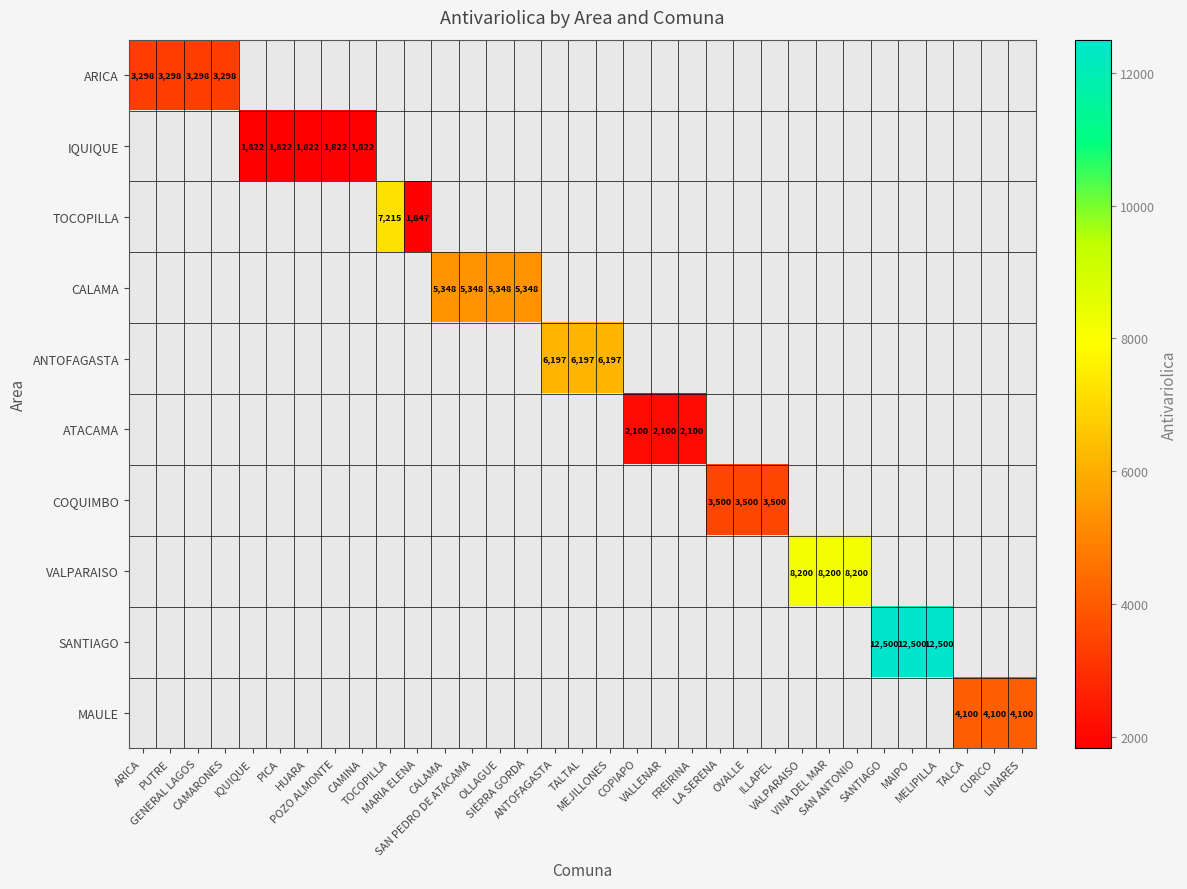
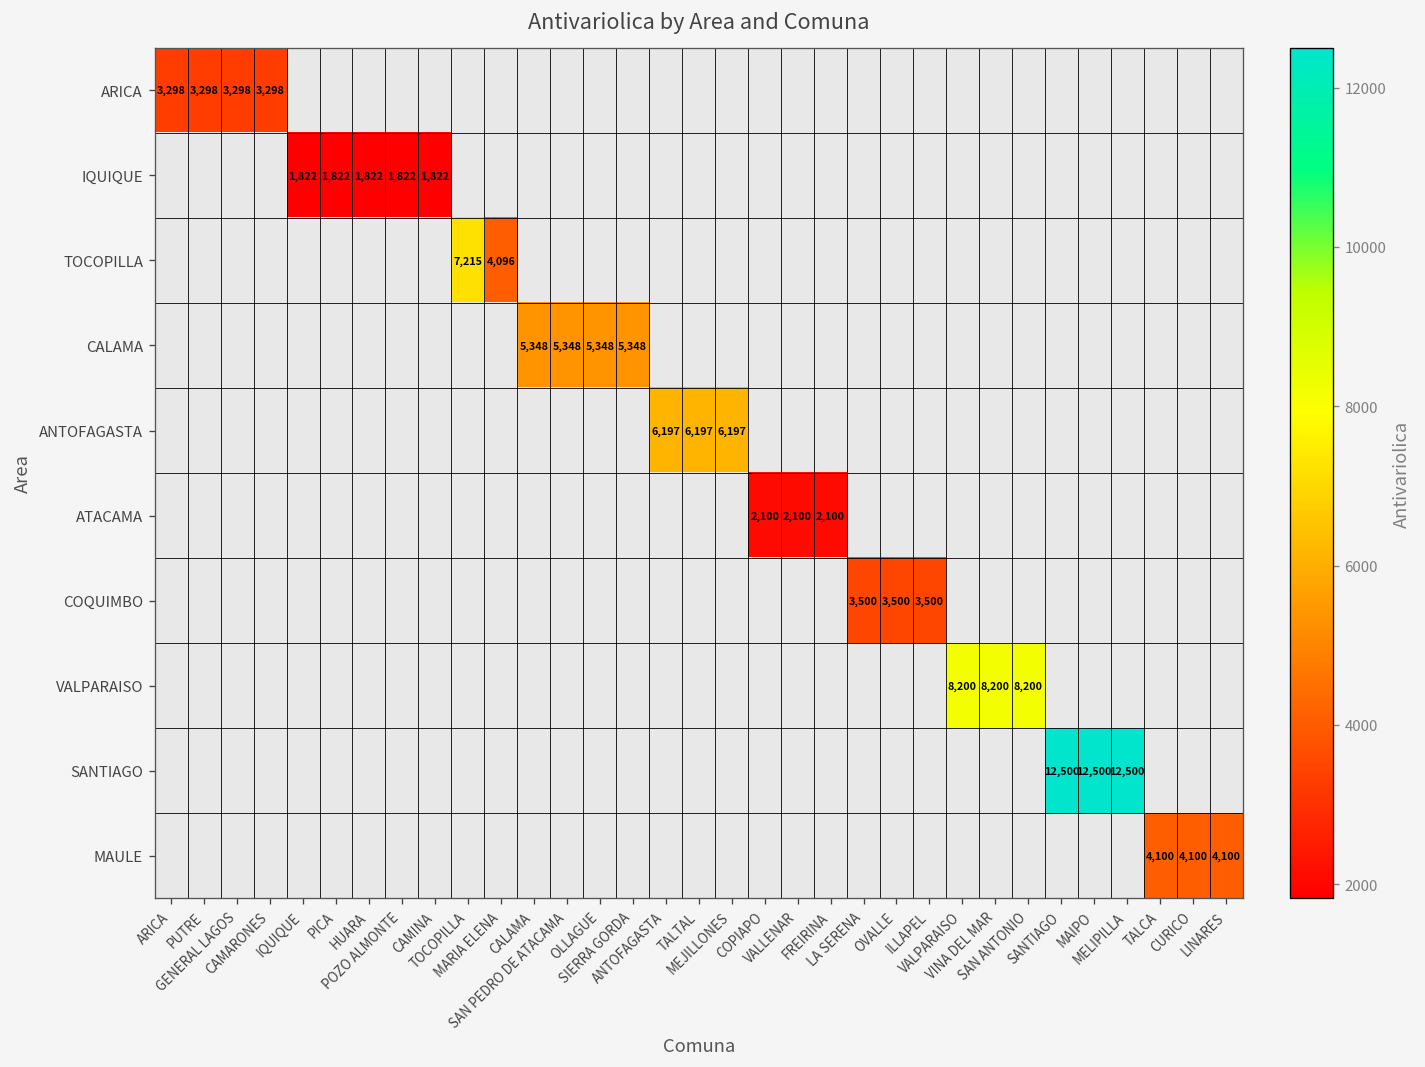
  {
    "ARICA": {
      "ARICA": "3,298",
      "PUTRE": "3,298",
      "GENERAL LAGOS": "3,298",
      "CAMARONES": "3,298"
    },
    "IQUIQUE": {
      "IQUIQUE": "1,822",
      "PICA": "1,822",
      "HUARA": "1,822",
      "POZO ALMONTE": "1,822",
      "CAMINA": "1,822"
    },
    "TOCOPILLA": {
      "TOCOPILLA": "7,215",
-     "MARIA ELENA": "1,847"
+     "MARIA ELENA": "4,096"
    },
    "CALAMA": {
      "CALAMA": "5,348",
      "SAN PEDRO DE ATACAMA": "5,348",
      "OLLAGUE": "5,348",
      "SIERRA GORDA": "5,348"
    },
    "ANTOFAGASTA": {
      "ANTOFAGASTA": "6,197",
      "TALTAL": "6,197",
      "MEJILLONES": "6,197"
    },
    "ATACAMA": {
      "COPIAPO": "2,100",
      "VALLENAR": "2,100",
      "FREIRINA": "2,100"
    },
    "COQUIMBO": {
      "LA SERENA": "3,500",
      "OVALLE": "3,500",
      "ILLAPEL": "3,500"
    },
    "VALPARAISO": {
      "VALPARAISO": "8,200",
      "VINA DEL MAR": "8,200",
      "SAN ANTONIO": "8,200"
    },
    "SANTIAGO": {
      "SANTIAGO": "12,500",
      "MAIPO": "12,500",
      "MELIPILLA": "12,500"
    },
    "MAULE": {
      "TALCA": "4,100",
      "CURICO": "4,100",
      "LINARES": "4,100"
    }
  }
